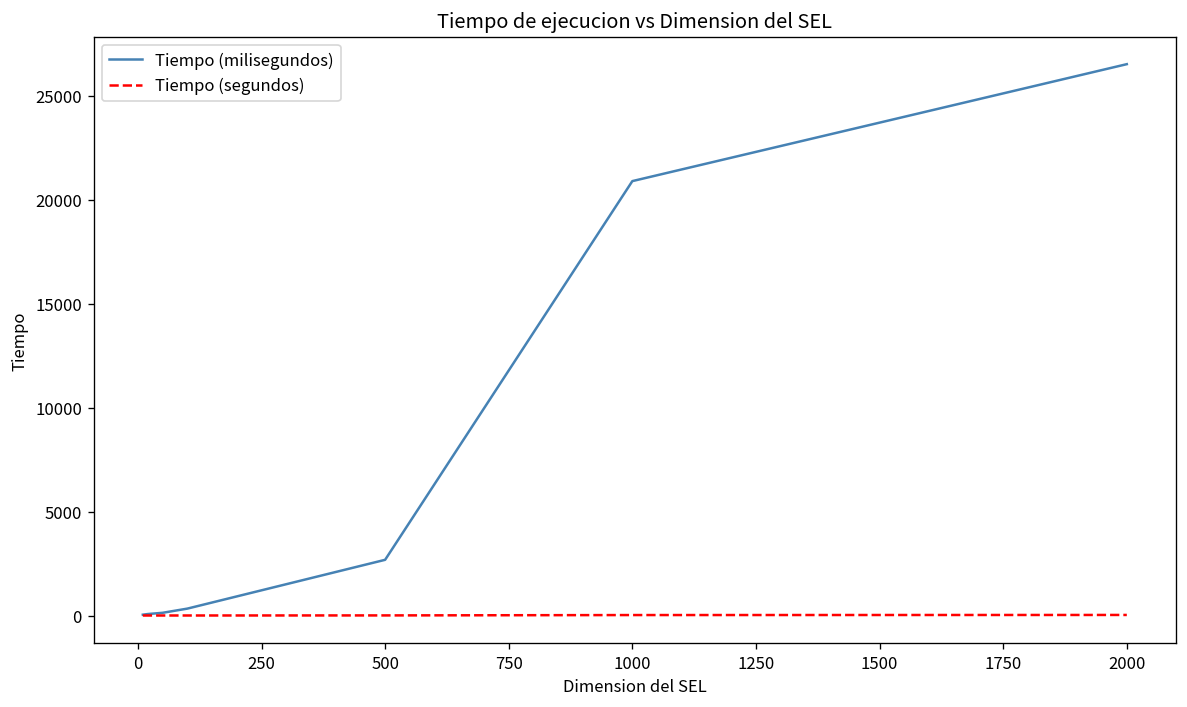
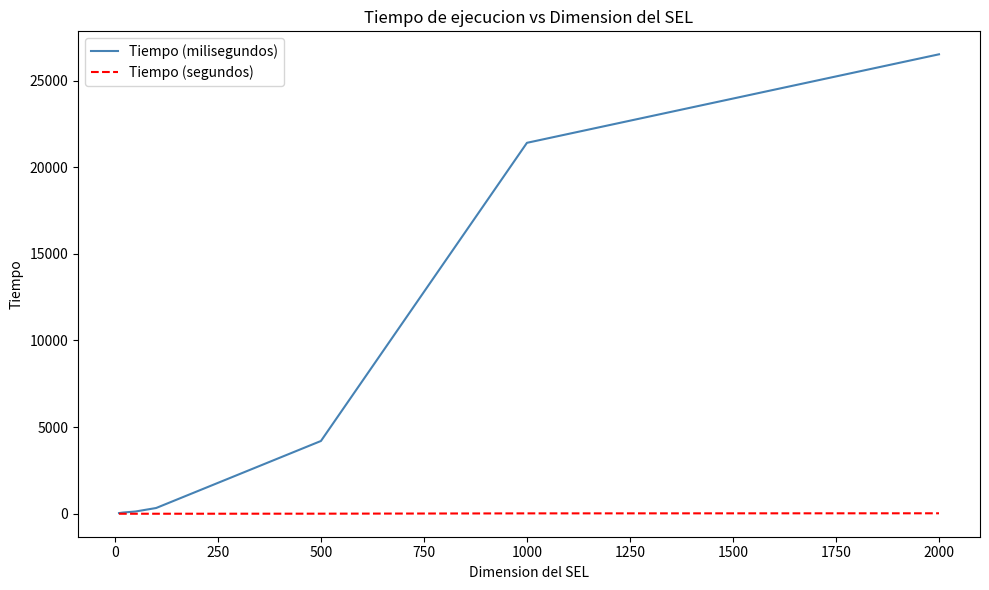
  {
    "Tiempo (milisegundos)": {
-     "500": 2700,
-     "1000": 20900,
+     "500": 4200,
+     "1000": 21400,
      "2000": 26500
    },
    "Tiempo (segundos)": {
      "500": 0,
      "1000": 0,
      "2000": 0
    }
  }
